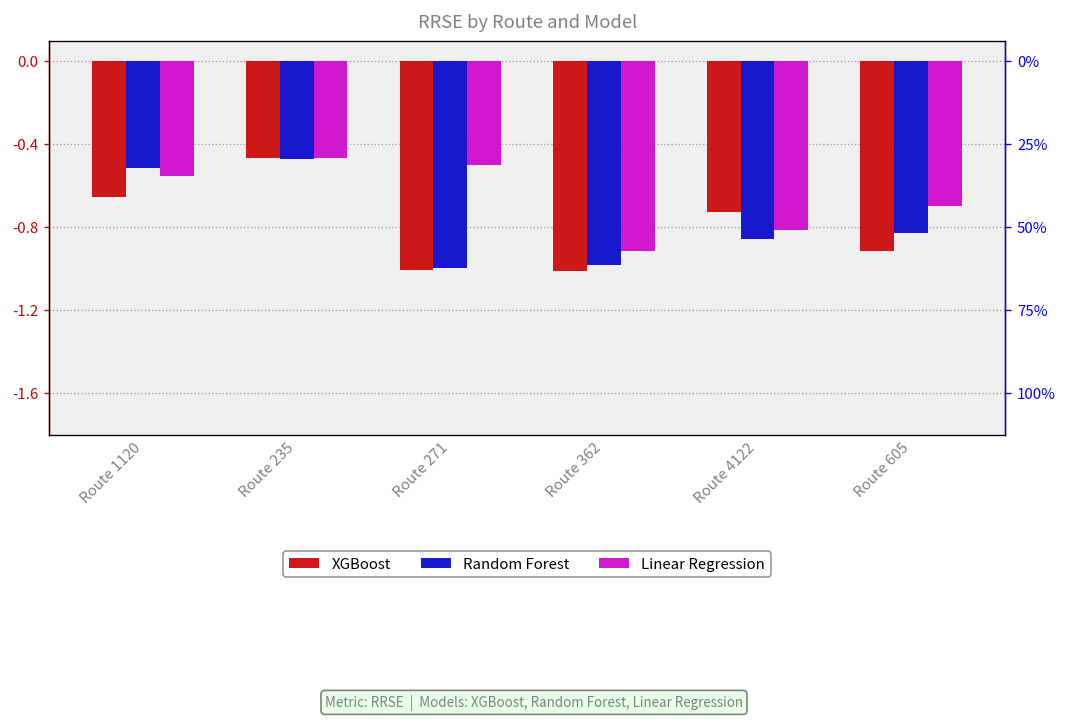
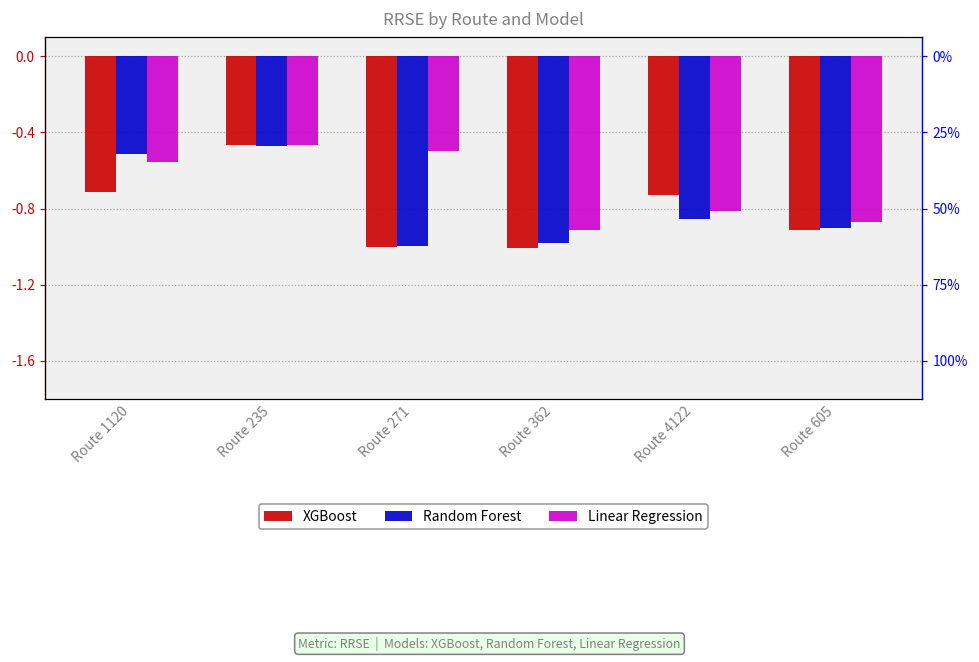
  {
    "XGBoost": {
-     "Route 1120": -0.66,
+     "Route 1120": -0.71,
      "Route 235": -0.47,
      "Route 271": -1.00,
      "Route 362": -1.01,
      "Route 4122": -0.73,
      "Route 605": -0.91
    },
    "Random Forest": {
      "Route 1120": -0.51,
      "Route 235": -0.47,
      "Route 271": -1.00,
      "Route 362": -0.98,
      "Route 4122": -0.85,
-     "Route 605": -0.83
+     "Route 605": -0.90
    },
    "Linear Regression": {
      "Route 1120": -0.55,
      "Route 235": -0.47,
      "Route 271": -0.50,
      "Route 362": -0.91,
      "Route 4122": -0.81,
-     "Route 605": -0.70
+     "Route 605": -0.87
    }
  }
